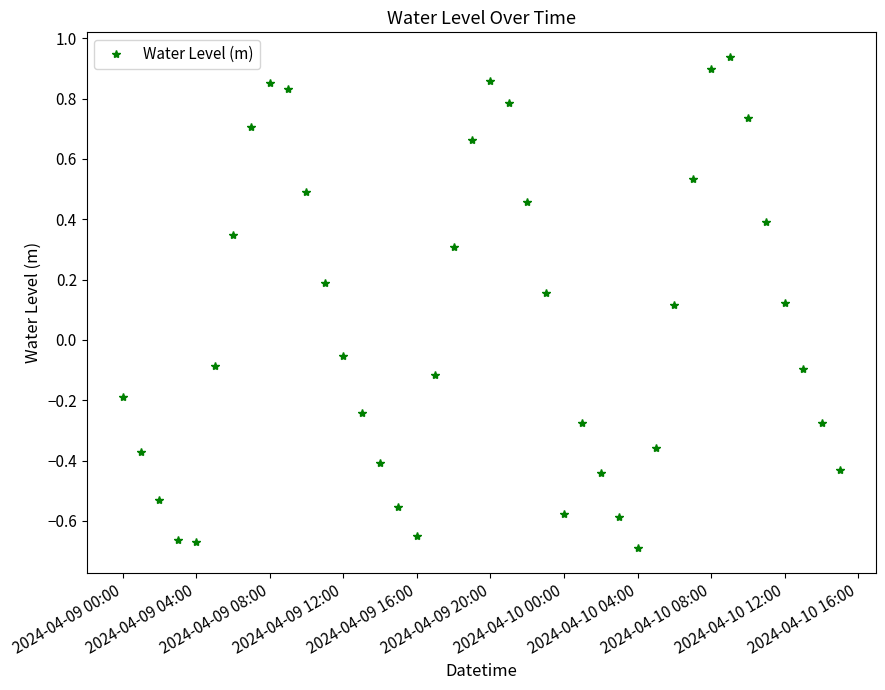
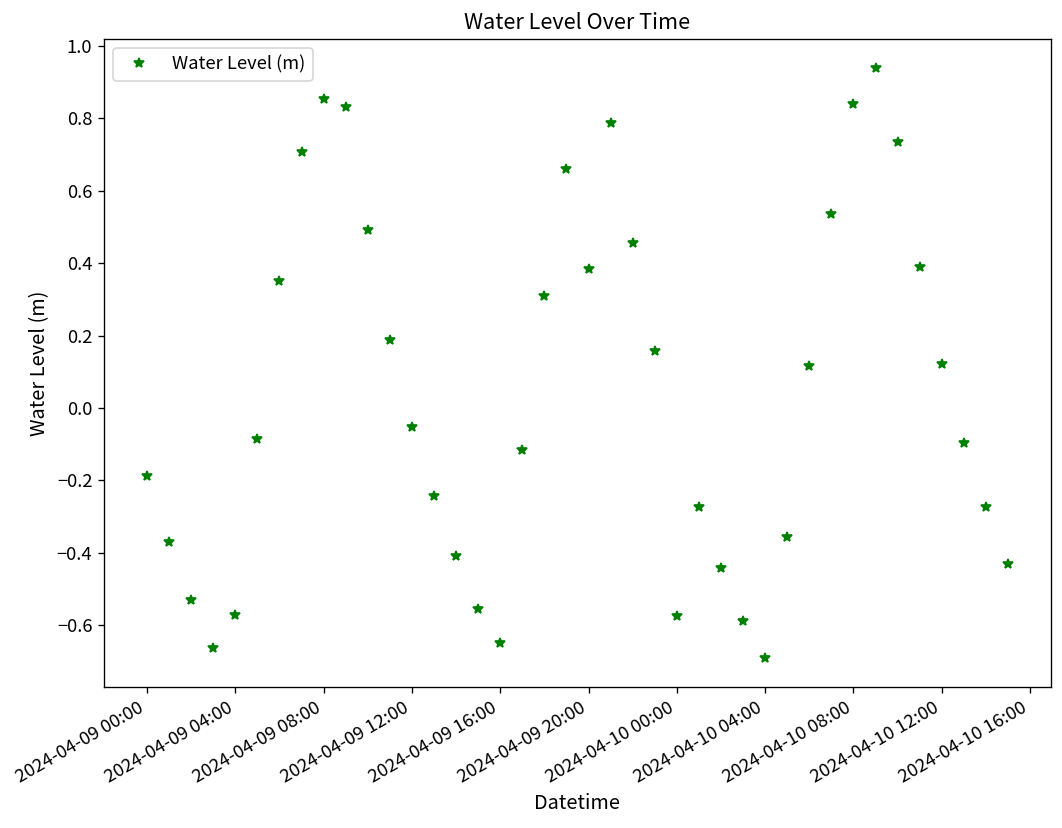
  {
    "2024-04-09 00:00": -0.19,
-   "2024-04-09 04:00": -0.67,
+   "2024-04-09 04:00": -0.57,
    "2024-04-09 08:00": 0.85,
    "2024-04-09 12:00": -0.05,
    "2024-04-09 16:00": -0.65,
-   "2024-04-09 20:00": 0.86,
+   "2024-04-09 20:00": 0.38,
    "2024-04-10 00:00": -0.58,
    "2024-04-10 04:00": -0.69,
-   "2024-04-10 08:00": 0.90,
+   "2024-04-10 08:00": 0.84,
    "2024-04-10 12:00": 0.12
  }
